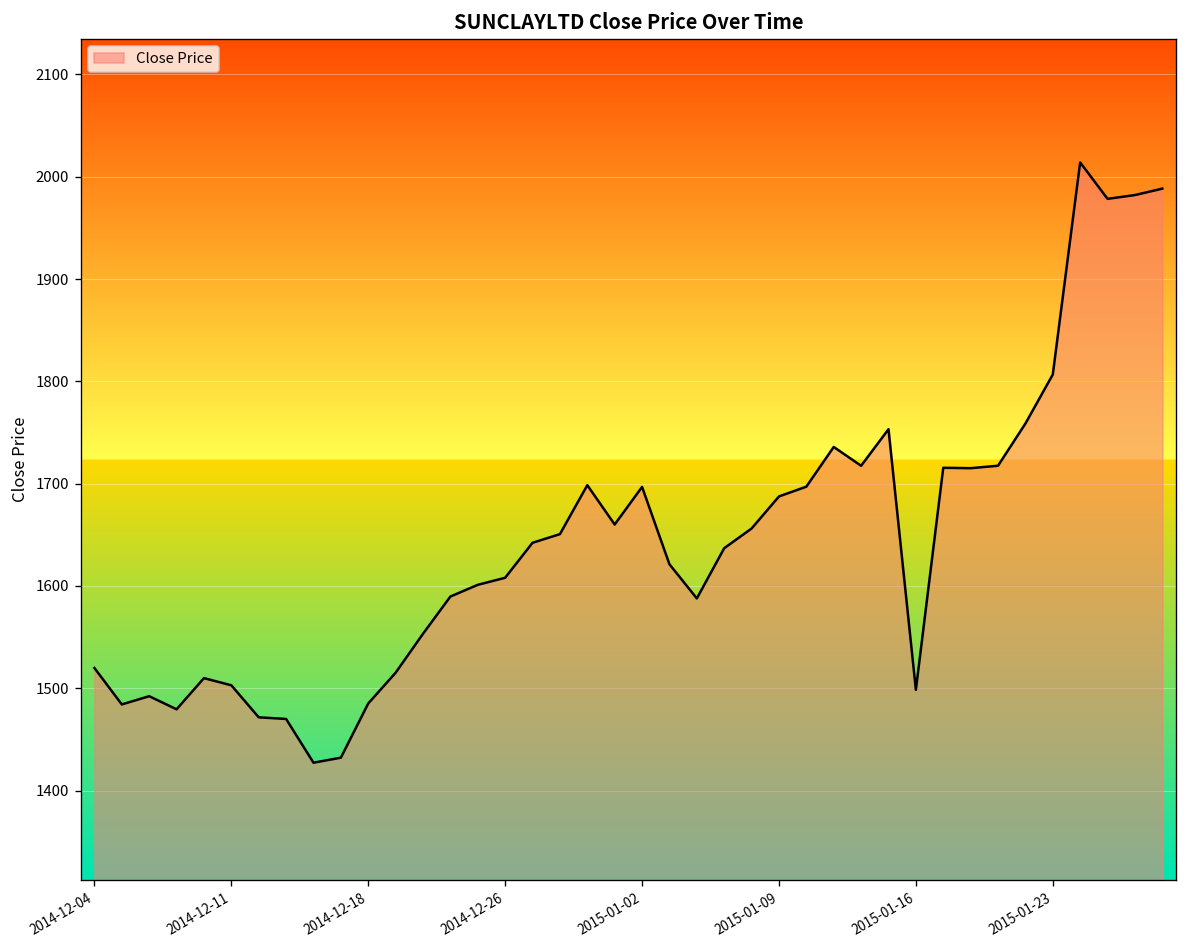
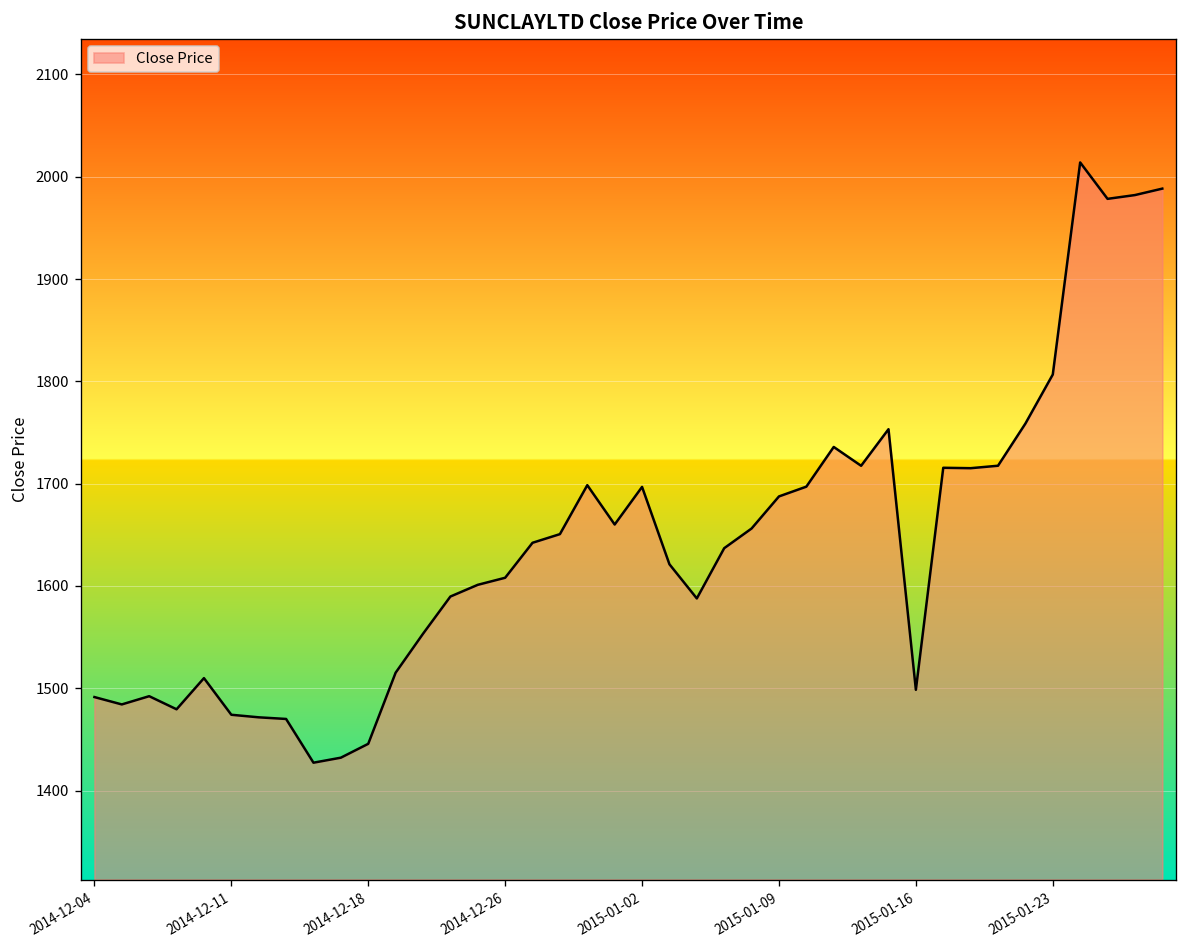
  {
-   "2014-12-04": 1520,
-   "2014-12-11": 1500,
-   "2014-12-18": 1490,
+   "2014-12-04": 1490,
+   "2014-12-11": 1470,
+   "2014-12-18": 1450,
    "2014-12-26": 1610,
    "2015-01-02": 1700,
    "2015-01-09": 1690,
    "2015-01-16": 1500,
    "2015-01-23": 1810
  }
